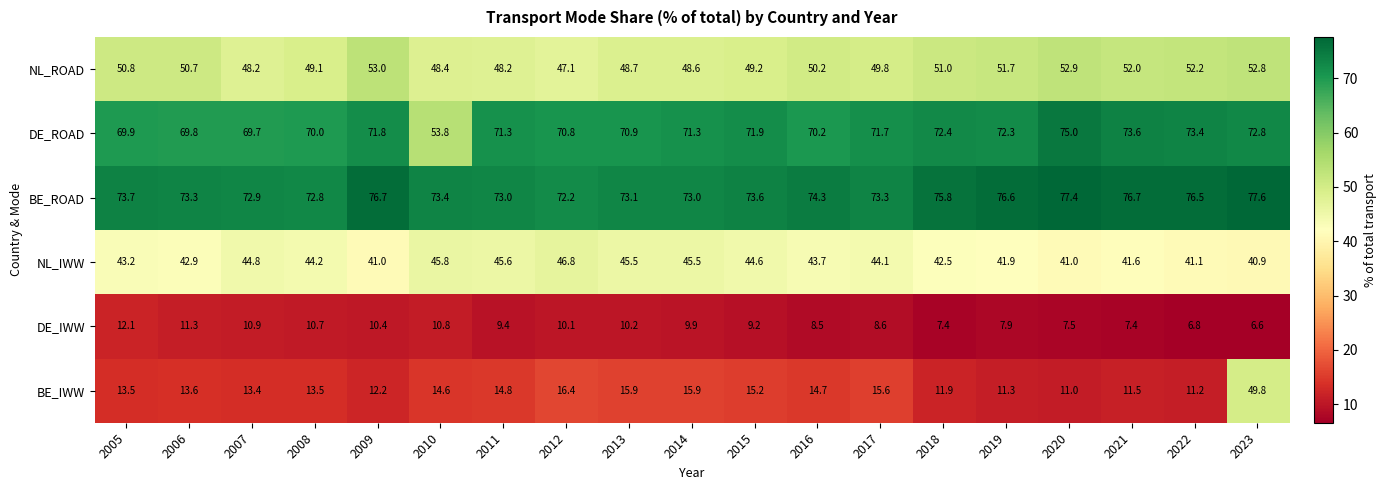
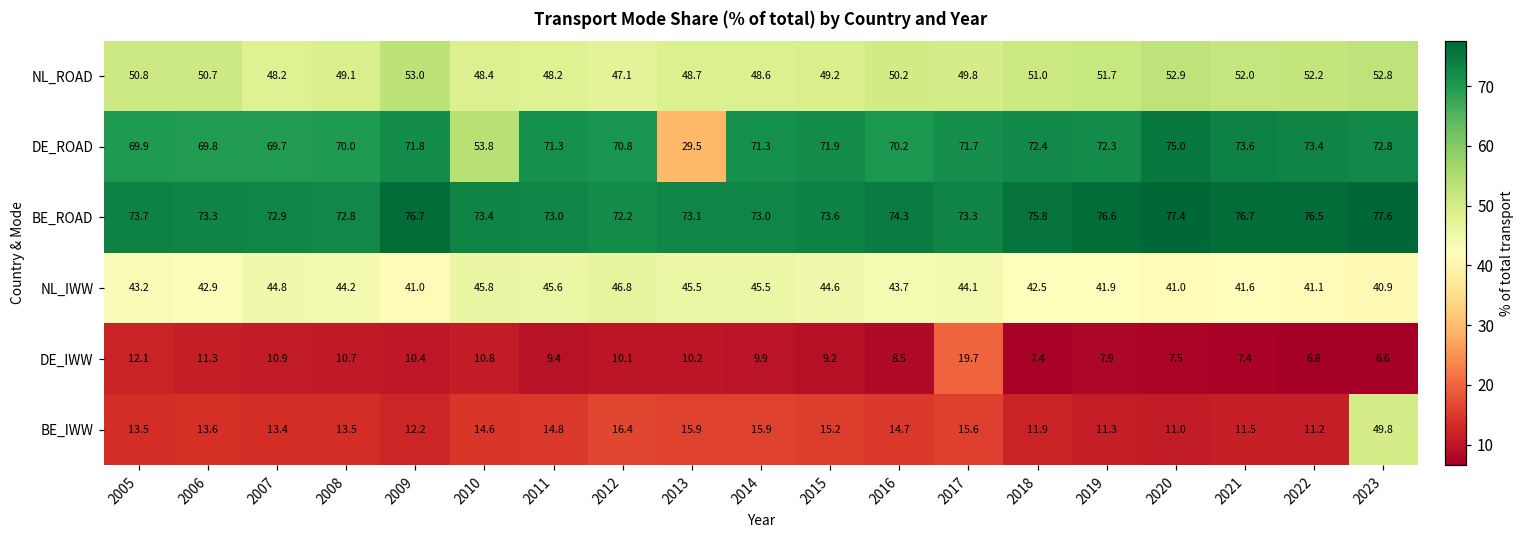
  {
    "NL_ROAD": {
      "2005": 50.8,
      "2006": 50.7,
      "2007": 48.2,
      "2008": 49.1,
      "2009": 53.0,
      "2010": 48.4,
      "2011": 48.2,
      "2012": 47.1,
      "2013": 48.7,
      "2014": 48.6,
      "2015": 49.2,
      "2016": 50.2,
      "2017": 49.8,
      "2018": 51.0,
      "2019": 51.7,
      "2020": 52.9,
      "2021": 52.0,
      "2022": 52.2,
      "2023": 52.8
    },
    "DE_ROAD": {
      "2005": 69.9,
      "2006": 69.8,
      "2007": 69.7,
      "2008": 70.0,
      "2009": 71.8,
      "2010": 53.8,
      "2011": 71.3,
      "2012": 70.8,
-     "2013": 70.9,
+     "2013": 29.5,
      "2014": 71.3,
      "2015": 71.9,
      "2016": 70.2,
      "2017": 71.7,
      "2018": 72.4,
      "2019": 72.3,
      "2020": 75.0,
      "2021": 73.6,
      "2022": 73.4,
      "2023": 72.8
    },
    "BE_ROAD": {
      "2005": 73.7,
      "2006": 73.3,
      "2007": 72.9,
      "2008": 72.8,
      "2009": 76.7,
      "2010": 73.4,
      "2011": 73.0,
      "2012": 72.2,
      "2013": 73.1,
      "2014": 73.0,
      "2015": 73.6,
      "2016": 74.3,
      "2017": 73.3,
      "2018": 75.8,
      "2019": 76.6,
      "2020": 77.4,
      "2021": 76.7,
      "2022": 76.5,
      "2023": 77.6
    },
    "NL_IWW": {
      "2005": 43.2,
      "2006": 42.9,
      "2007": 44.8,
      "2008": 44.2,
      "2009": 41.0,
      "2010": 45.8,
      "2011": 45.6,
      "2012": 46.8,
      "2013": 45.5,
      "2014": 45.5,
      "2015": 44.6,
      "2016": 43.7,
      "2017": 44.1,
      "2018": 42.5,
      "2019": 41.9,
      "2020": 41.0,
      "2021": 41.6,
      "2022": 41.1,
      "2023": 40.9
    },
    "DE_IWW": {
      "2005": 12.1,
      "2006": 11.3,
      "2007": 10.9,
      "2008": 10.7,
      "2009": 10.4,
      "2010": 10.8,
      "2011": 9.4,
      "2012": 10.1,
      "2013": 10.2,
      "2014": 9.9,
      "2015": 9.2,
      "2016": 8.5,
-     "2017": 8.6,
+     "2017": 19.7,
      "2018": 7.4,
      "2019": 7.9,
      "2020": 7.5,
      "2021": 7.4,
      "2022": 6.8,
      "2023": 6.6
    },
    "BE_IWW": {
      "2005": 13.5,
      "2006": 13.6,
      "2007": 13.4,
      "2008": 13.5,
      "2009": 12.2,
      "2010": 14.6,
      "2011": 14.8,
      "2012": 16.4,
      "2013": 15.9,
      "2014": 15.9,
      "2015": 15.2,
      "2016": 14.7,
      "2017": 15.6,
      "2018": 11.9,
      "2019": 11.3,
      "2020": 11.0,
      "2021": 11.5,
      "2022": 11.2,
      "2023": 49.8
    }
  }
